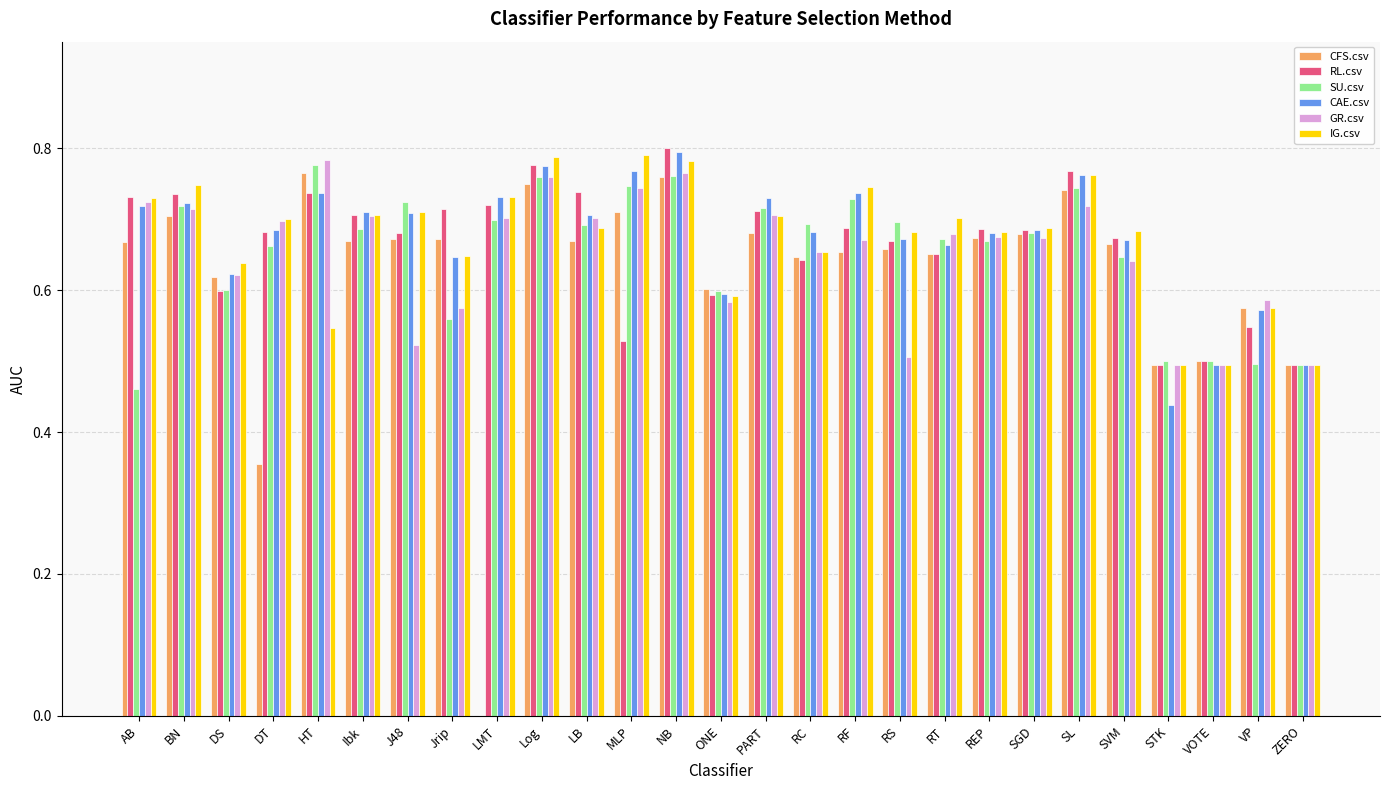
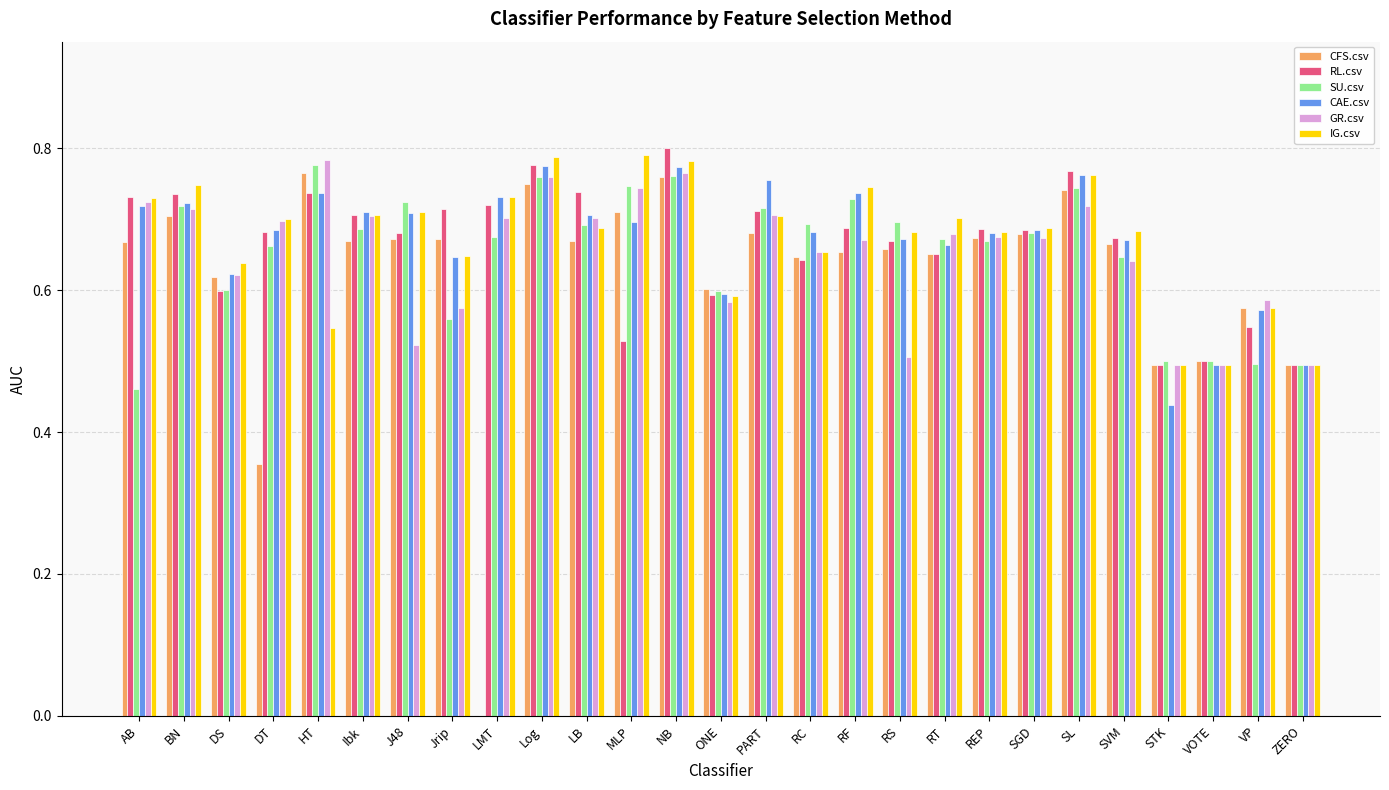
  {
    "CFS.csv": {
      "AB": 0.67,
      "BN": 0.70,
      "DS": 0.62,
      "DT": 0.36,
      "HT": 0.77,
      "Ibk": 0.67,
      "J48": 0.67,
      "Jrip": 0.67,
      "LMT": 0.00,
      "Log": 0.75,
      "LB": 0.67,
      "MLP": 0.71,
      "NB": 0.76,
      "ONE": 0.60,
      "PART": 0.68,
      "RC": 0.65,
      "RF": 0.65,
      "RS": 0.66,
      "RT": 0.65,
      "REP": 0.67,
      "SGD": 0.68,
      "SL": 0.74,
      "SVM": 0.66,
      "STK": 0.50,
      "VOTE": 0.50,
      "VP": 0.57,
      "ZERO": 0.50
    },
    "RL.csv": {
      "AB": 0.73,
      "BN": 0.74,
      "DS": 0.60,
      "DT": 0.68,
      "HT": 0.74,
      "Ibk": 0.71,
      "J48": 0.68,
      "Jrip": 0.71,
      "LMT": 0.72,
      "Log": 0.78,
      "LB": 0.74,
      "MLP": 0.53,
      "NB": 0.80,
      "ONE": 0.59,
      "PART": 0.71,
      "RC": 0.64,
      "RF": 0.69,
      "RS": 0.67,
      "RT": 0.65,
      "REP": 0.69,
      "SGD": 0.68,
      "SL": 0.77,
      "SVM": 0.67,
      "STK": 0.50,
      "VOTE": 0.50,
      "VP": 0.55,
      "ZERO": 0.50
    },
    "SU.csv": {
      "AB": 0.46,
      "BN": 0.72,
      "DS": 0.60,
      "DT": 0.66,
      "HT": 0.78,
      "Ibk": 0.69,
      "J48": 0.72,
      "Jrip": 0.56,
-     "LMT": 0.70,
+     "LMT": 0.67,
      "Log": 0.76,
      "LB": 0.69,
      "MLP": 0.75,
      "NB": 0.76,
      "ONE": 0.60,
      "PART": 0.72,
      "RC": 0.69,
      "RF": 0.73,
      "RS": 0.70,
      "RT": 0.67,
      "REP": 0.67,
      "SGD": 0.68,
      "SL": 0.74,
      "SVM": 0.65,
      "STK": 0.50,
      "VOTE": 0.50,
      "VP": 0.50,
      "ZERO": 0.50
    },
    "CAE.csv": {
      "AB": 0.72,
      "BN": 0.72,
      "DS": 0.62,
      "DT": 0.68,
      "HT": 0.74,
      "Ibk": 0.71,
      "J48": 0.71,
      "Jrip": 0.65,
      "LMT": 0.73,
      "Log": 0.77,
      "LB": 0.71,
-     "MLP": 0.77,
-     "NB": 0.79,
+     "MLP": 0.70,
+     "NB": 0.77,
      "ONE": 0.59,
-     "PART": 0.73,
+     "PART": 0.76,
      "RC": 0.68,
      "RF": 0.74,
      "RS": 0.67,
      "RT": 0.66,
      "REP": 0.68,
      "SGD": 0.68,
      "SL": 0.76,
      "SVM": 0.67,
      "STK": 0.44,
      "VOTE": 0.50,
      "VP": 0.57,
      "ZERO": 0.50
    },
    "GR.csv": {
      "AB": 0.72,
      "BN": 0.71,
      "DS": 0.62,
      "DT": 0.70,
      "HT": 0.78,
      "Ibk": 0.71,
      "J48": 0.52,
      "Jrip": 0.57,
      "LMT": 0.70,
      "Log": 0.76,
      "LB": 0.70,
      "MLP": 0.74,
      "NB": 0.76,
      "ONE": 0.58,
      "PART": 0.71,
      "RC": 0.65,
      "RF": 0.67,
      "RS": 0.51,
      "RT": 0.68,
      "REP": 0.68,
      "SGD": 0.67,
      "SL": 0.72,
      "SVM": 0.64,
      "STK": 0.50,
      "VOTE": 0.50,
      "VP": 0.59,
      "ZERO": 0.50
    },
    "IG.csv": {
      "AB": 0.73,
      "BN": 0.75,
      "DS": 0.64,
      "DT": 0.70,
      "HT": 0.55,
      "Ibk": 0.71,
      "J48": 0.71,
      "Jrip": 0.65,
      "LMT": 0.73,
      "Log": 0.79,
      "LB": 0.69,
      "MLP": 0.79,
      "NB": 0.78,
      "ONE": 0.59,
      "PART": 0.70,
      "RC": 0.65,
      "RF": 0.74,
      "RS": 0.68,
      "RT": 0.70,
      "REP": 0.68,
      "SGD": 0.69,
      "SL": 0.76,
      "SVM": 0.68,
      "STK": 0.50,
      "VOTE": 0.50,
      "VP": 0.57,
      "ZERO": 0.50
    }
  }
